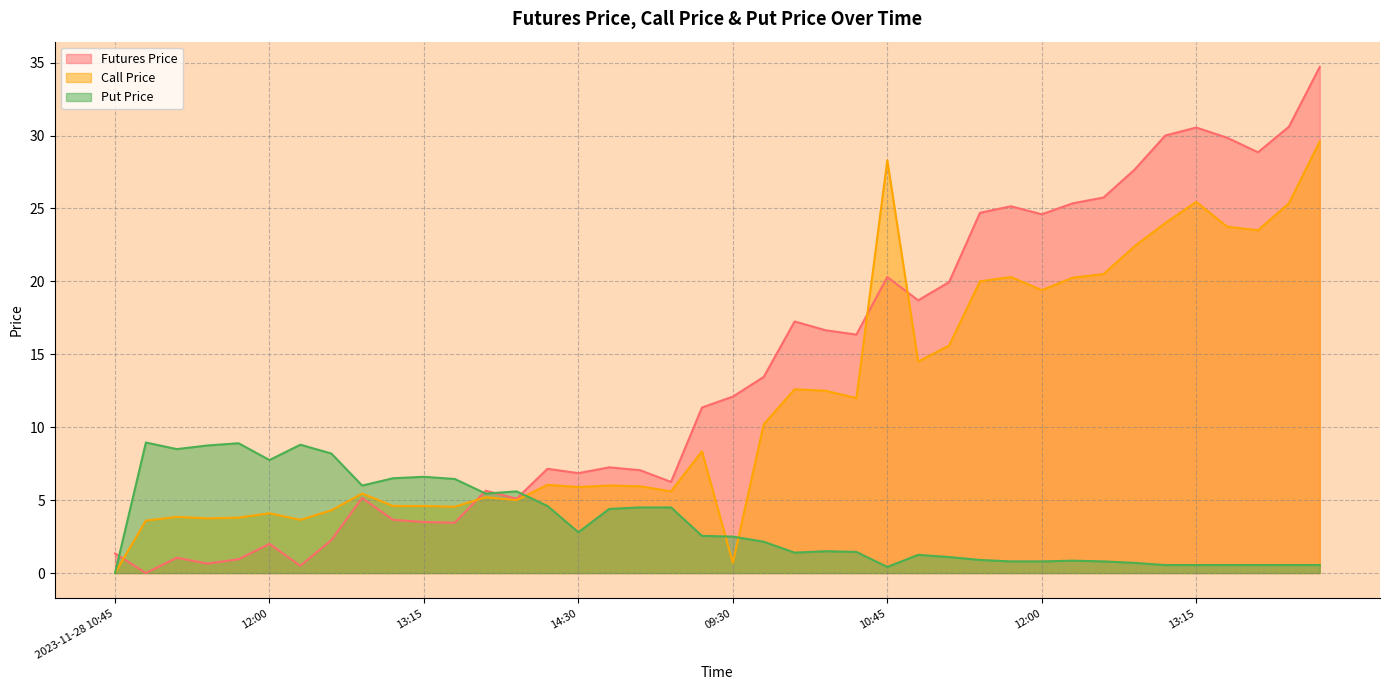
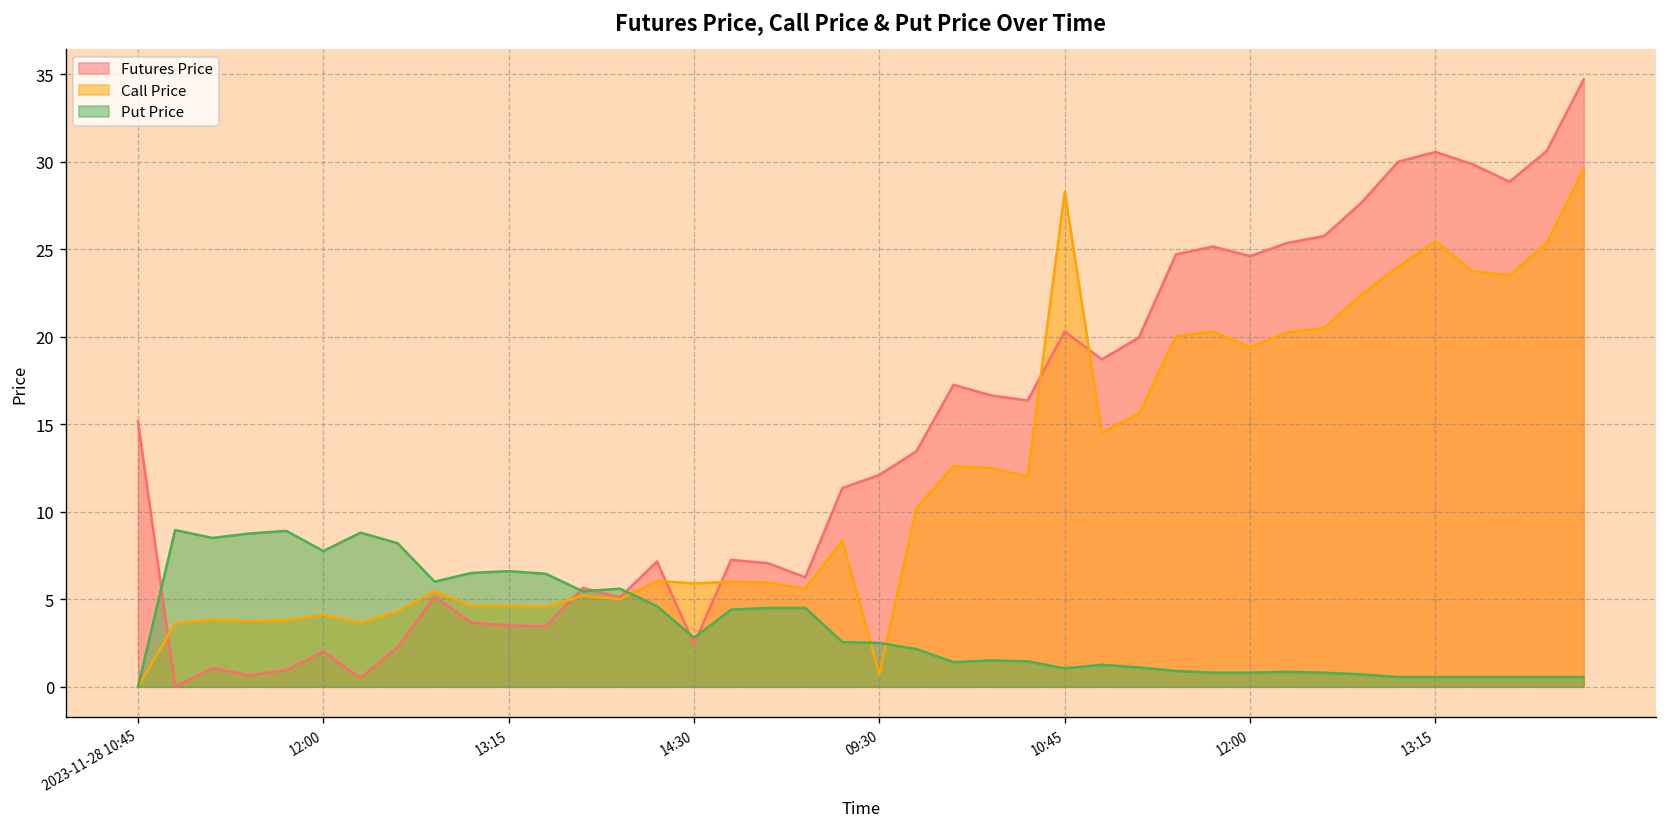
  {
    "Futures Price": {
-     "2023-11-28 10:45": 1.4,
-     "14:30": 6.9,
+     "2023-11-28 10:45": 15.2,
+     "14:30": 2.5,
      "09:30": 12.1,
      "10:45": 20.3
    },
    "Call Price": {
      "14:30": 5.9,
      "09:30": 0.7,
      "10:45": 28.3
    },
    "Put Price": {
      "14:30": 2.8,
      "09:30": 2.5,
-     "10:45": 0.4
+     "10:45": 1.1
    }
  }
